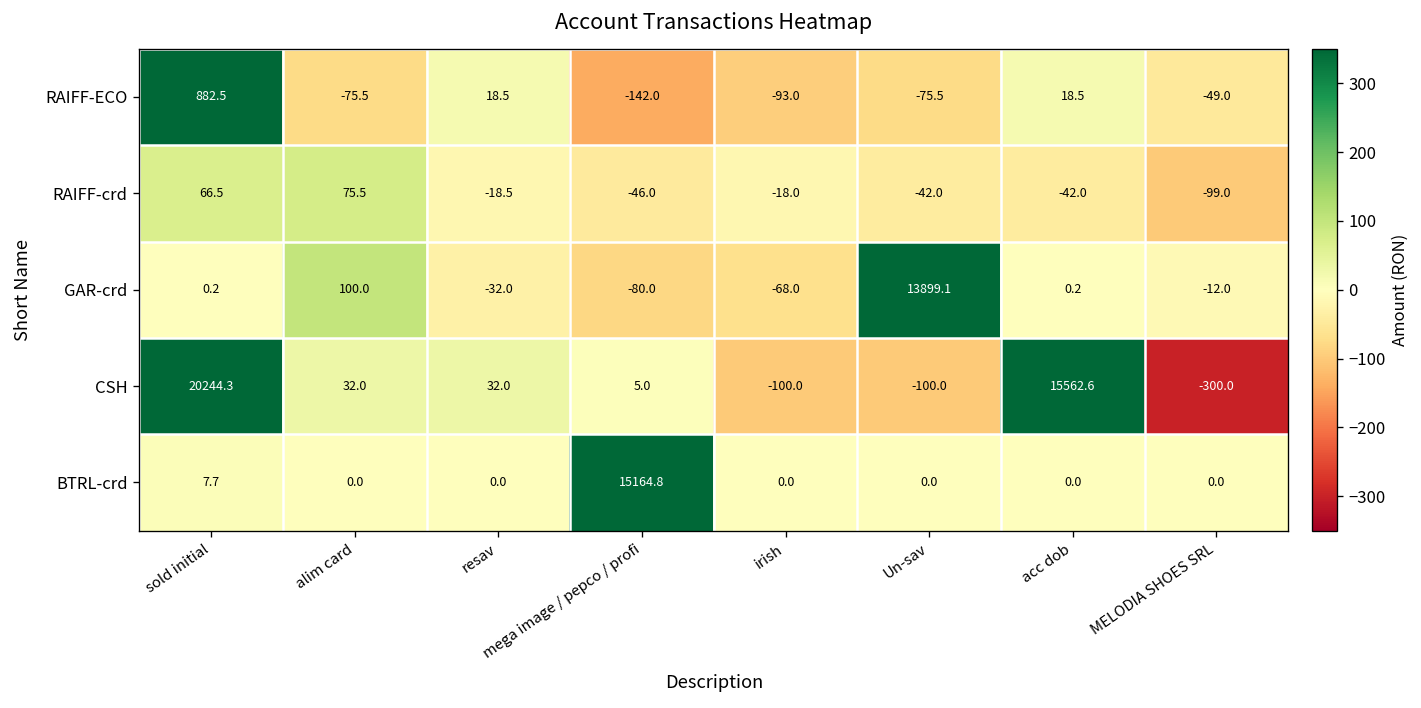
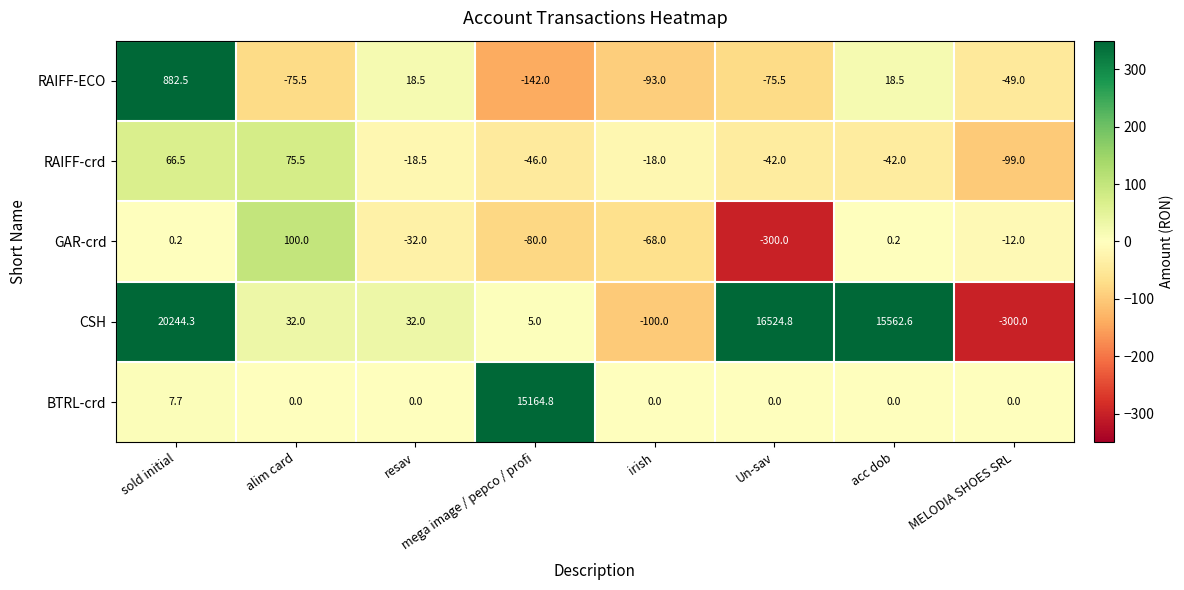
  {
    "RAIFF-ECO": {
      "sold initial": 882.5,
      "alim card": -75.5,
      "resav": 18.5,
      "mega image / pepco / profi": -142.0,
      "irish": -93.0,
      "Un-sav": -75.5,
      "acc dob": 18.5,
      "MELODIA SHOES SRL": -49.0
    },
    "RAIFF-crd": {
      "sold initial": 66.5,
      "alim card": 75.5,
      "resav": -18.5,
      "mega image / pepco / profi": -46.0,
      "irish": -18.0,
      "Un-sav": -42.0,
      "acc dob": -42.0,
      "MELODIA SHOES SRL": -99.0
    },
    "GAR-crd": {
      "sold initial": 0.2,
      "alim card": 100.0,
      "resav": -32.0,
      "mega image / pepco / profi": -80.0,
      "irish": -68.0,
-     "Un-sav": 13899.1,
+     "Un-sav": -300.0,
      "acc dob": 0.2,
      "MELODIA SHOES SRL": -12.0
    },
    "CSH": {
      "sold initial": 20244.3,
      "alim card": 32.0,
      "resav": 32.0,
      "mega image / pepco / profi": 5.0,
      "irish": -100.0,
-     "Un-sav": -100.0,
+     "Un-sav": 16524.8,
      "acc dob": 15562.6,
      "MELODIA SHOES SRL": -300.0
    },
    "BTRL-crd": {
      "sold initial": 7.7,
      "alim card": 0.0,
      "resav": 0.0,
      "mega image / pepco / profi": 15164.8,
      "irish": 0.0,
      "Un-sav": 0.0,
      "acc dob": 0.0,
      "MELODIA SHOES SRL": 0.0
    }
  }
